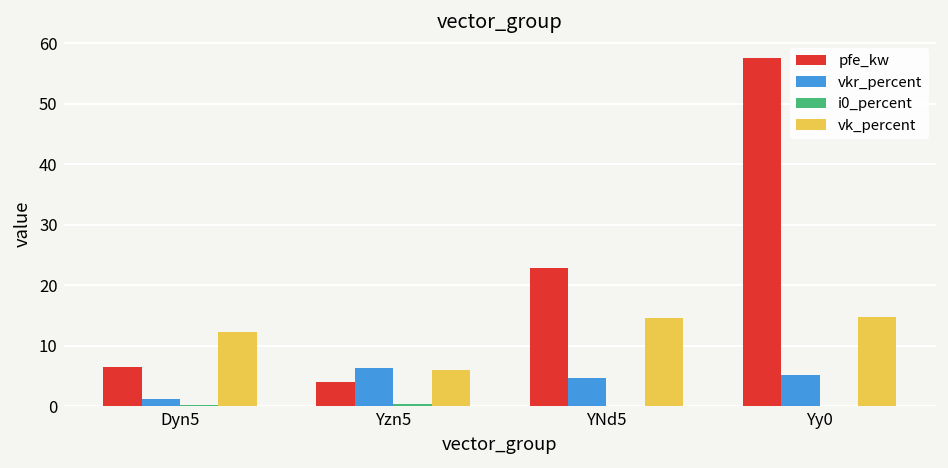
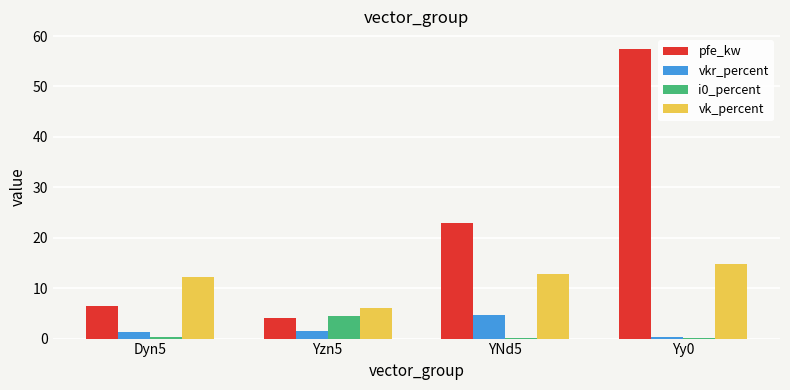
  {
    "pfe_kw": {
      "Dyn5": 6,
      "Yzn5": 4,
      "YNd5": 23,
      "Yy0": 58
    },
    "vkr_percent": {
      "Dyn5": 1,
-     "Yzn5": 6,
+     "Yzn5": 1,
      "YNd5": 5,
-     "Yy0": 5
+     "Yy0": 0
    },
    "i0_percent": {
-     "Yzn5": 0
+     "Yzn5": 5
    },
    "vk_percent": {
      "Dyn5": 12,
      "Yzn5": 6,
-     "YNd5": 15,
+     "YNd5": 13,
      "Yy0": 15
    }
  }
